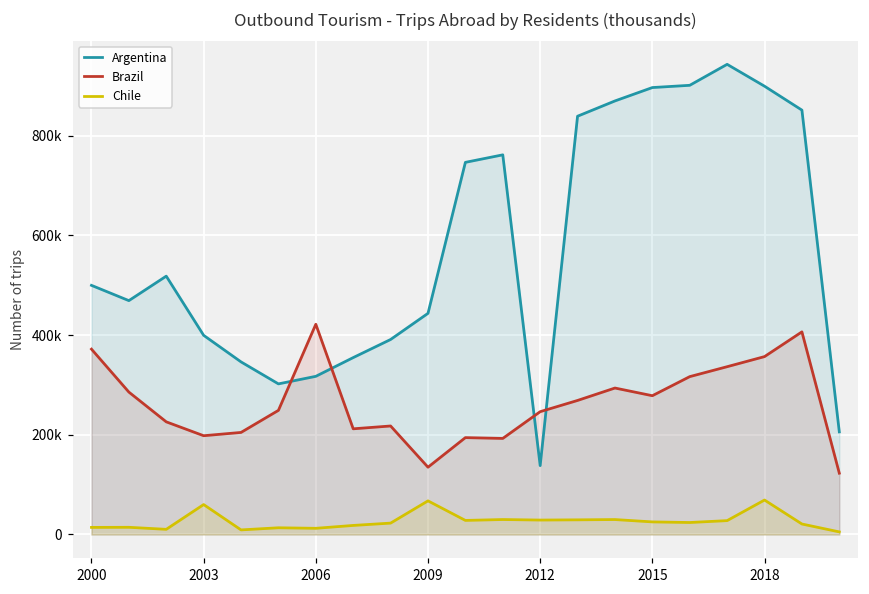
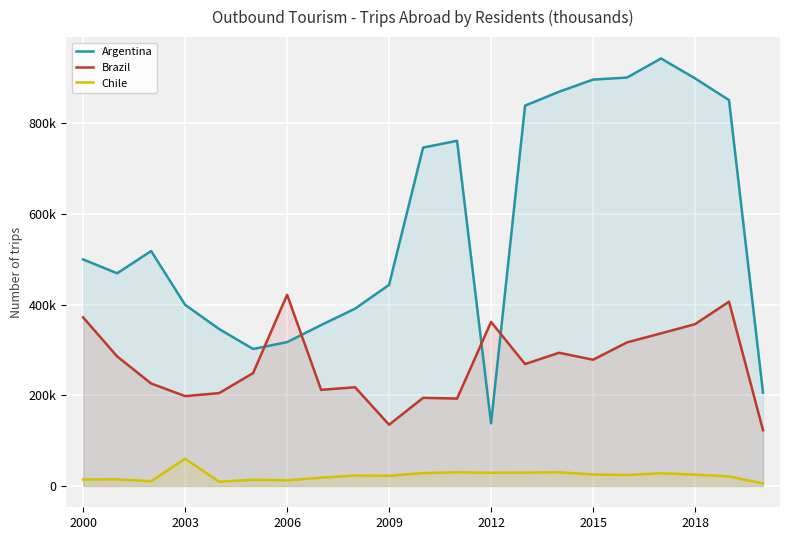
  {
    "Argentina": {
      "2000": 500000,
      "2003": 400000,
      "2006": 320000,
      "2009": 440000,
      "2012": 140000,
      "2015": 900000,
      "2018": 900000
    },
    "Brazil": {
      "2000": 370000,
      "2003": 200000,
      "2006": 420000,
      "2009": 130000,
-     "2012": 250000,
+     "2012": 360000,
      "2015": 280000,
      "2018": 360000
    },
    "Chile": {
      "2000": 10000,
      "2003": 60000,
      "2006": 10000,
-     "2009": 70000,
+     "2009": 20000,
      "2012": 30000,
      "2015": 30000,
-     "2018": 70000
+     "2018": 20000
    }
  }
